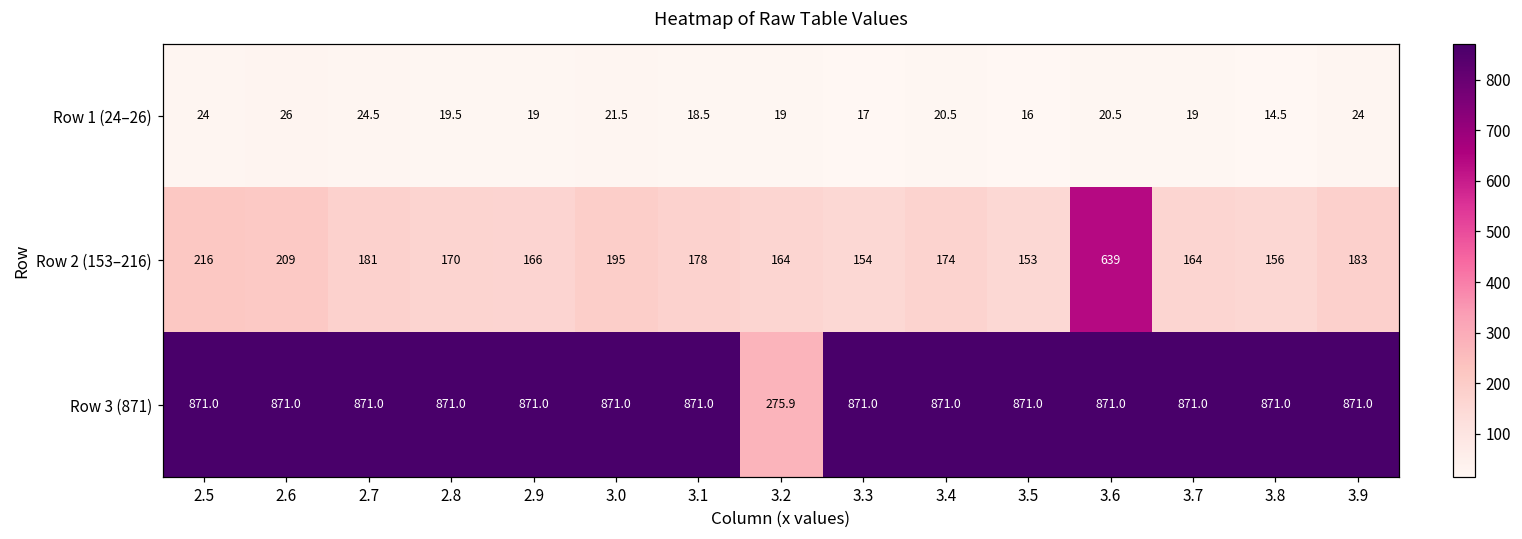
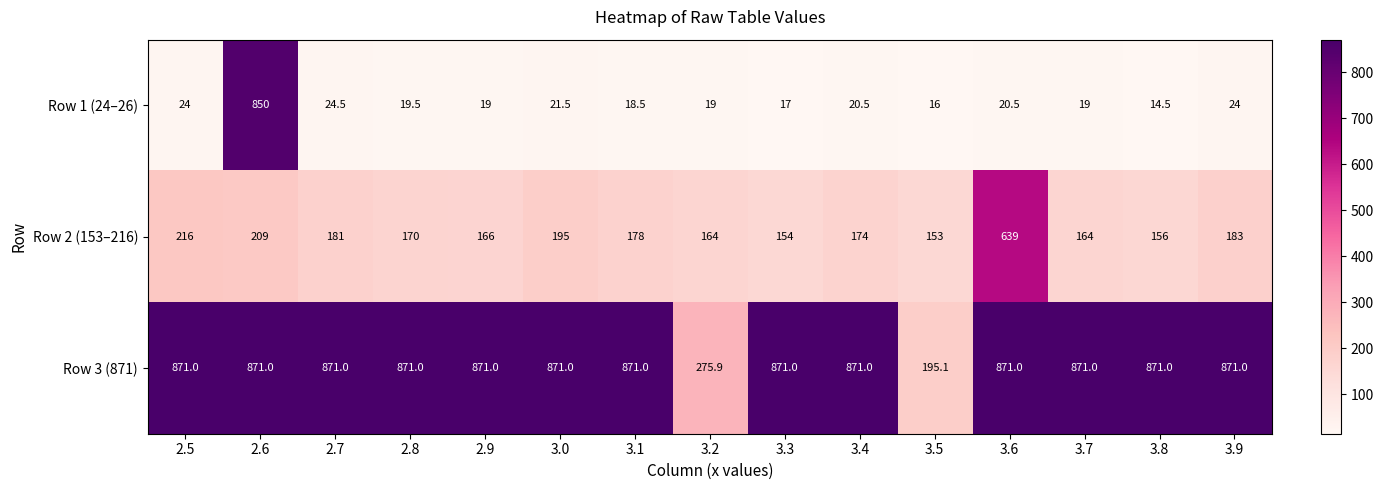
  {
    "Row 1 (24–26)": {
      "2.5": 24,
-     "2.6": 26,
+     "2.6": 850,
      "2.7": 24.5,
      "2.8": 19.5,
      "2.9": 19,
      "3.0": 21.5,
      "3.1": 18.5,
      "3.2": 19,
      "3.3": 17,
      "3.4": 20.5,
      "3.5": 16,
      "3.6": 20.5,
      "3.7": 19,
      "3.8": 14.5,
      "3.9": 24
    },
    "Row 2 (153–216)": {
      "2.5": 216,
      "2.6": 209,
      "2.7": 181,
      "2.8": 170,
      "2.9": 166,
      "3.0": 195,
      "3.1": 178,
      "3.2": 164,
      "3.3": 154,
      "3.4": 174,
      "3.5": 153,
      "3.6": 639,
      "3.7": 164,
      "3.8": 156,
      "3.9": 183
    },
    "Row 3 (871)": {
      "2.5": 871.0,
      "2.6": 871.0,
      "2.7": 871.0,
      "2.8": 871.0,
      "2.9": 871.0,
      "3.0": 871.0,
      "3.1": 871.0,
      "3.2": 275.9,
      "3.3": 871.0,
      "3.4": 871.0,
-     "3.5": 871.0,
+     "3.5": 195.1,
      "3.6": 871.0,
      "3.7": 871.0,
      "3.8": 871.0,
      "3.9": 871.0
    }
  }
